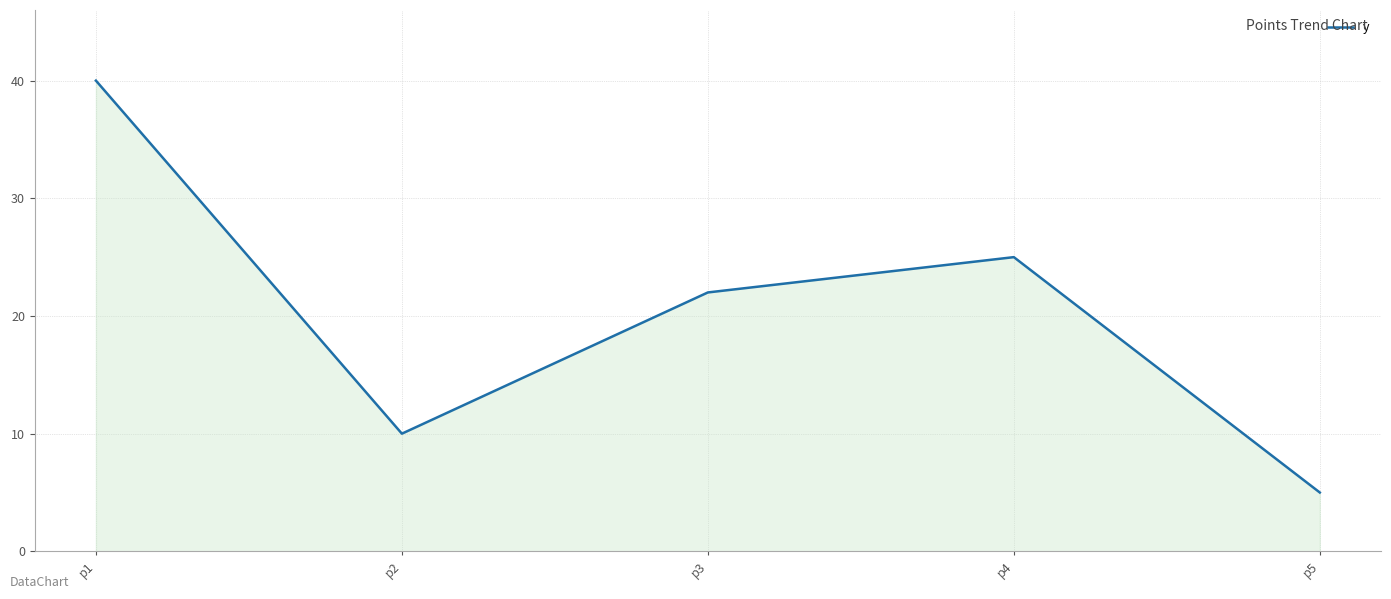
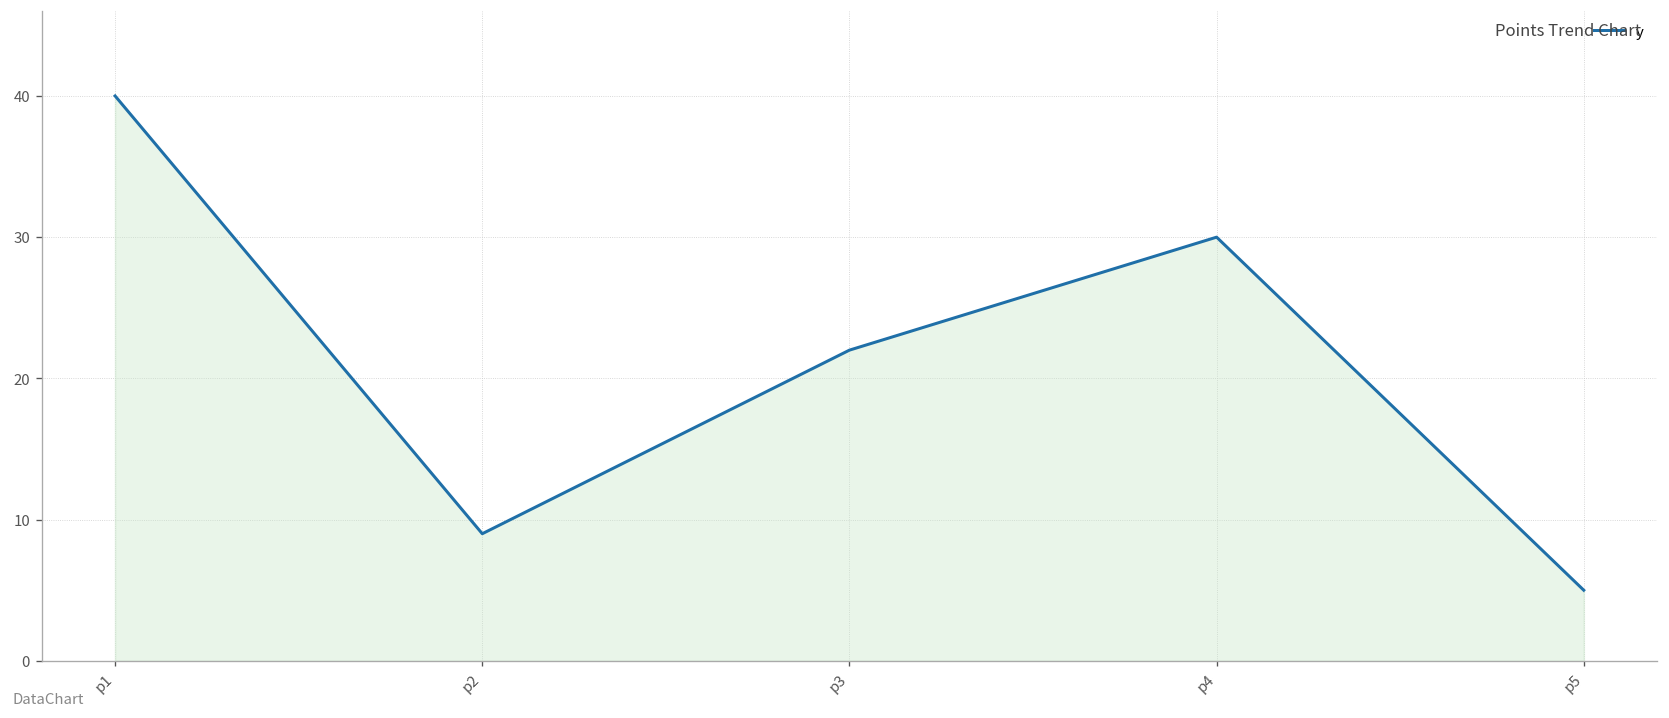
  {
    "p1": 40,
-   "p2": 10,
+   "p2": 9,
    "p3": 22,
-   "p4": 25,
+   "p4": 30,
    "p5": 5
  }
